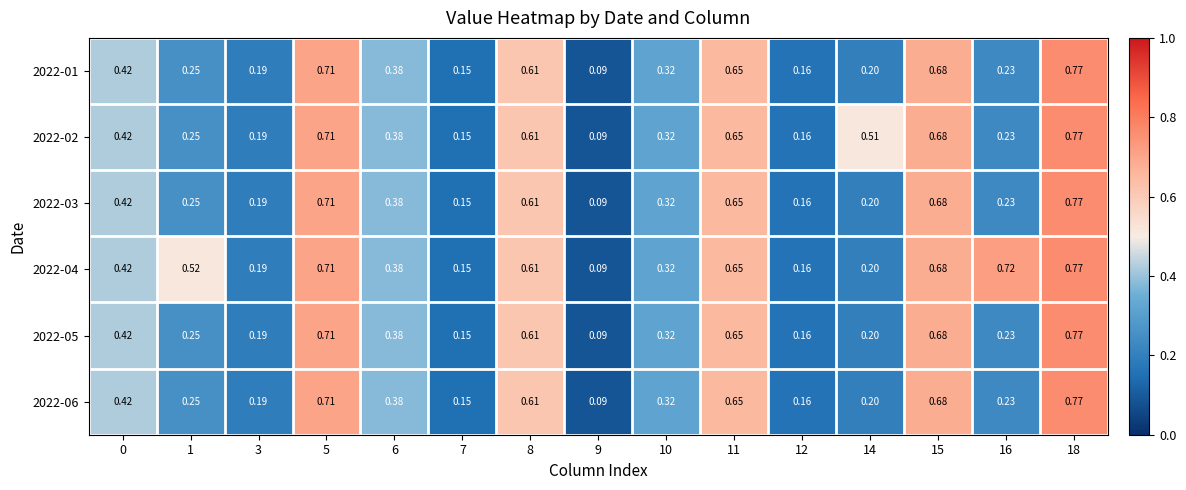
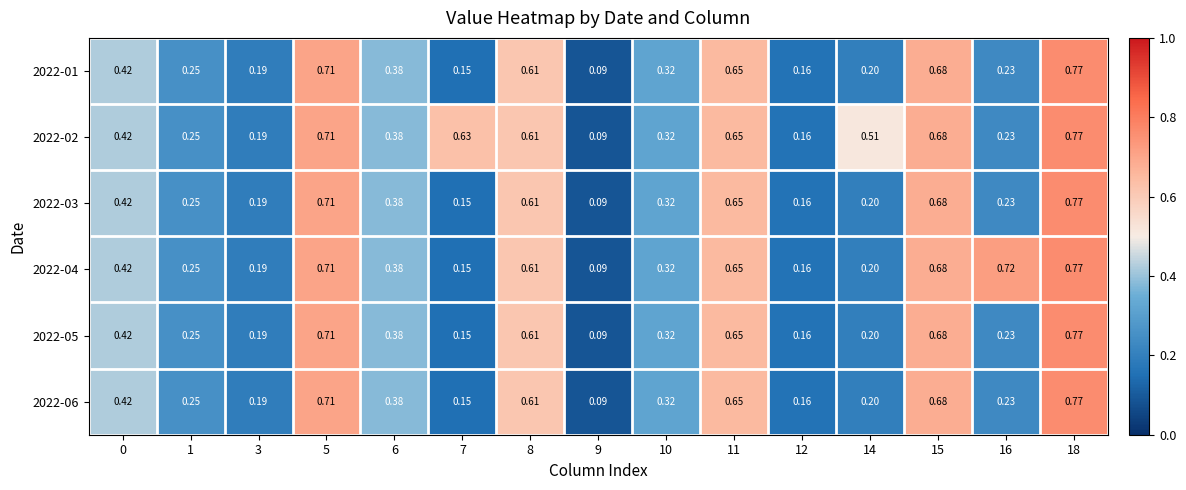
  {
    "2022-01": {
      "0": 0.42,
      "1": 0.25,
      "3": 0.19,
      "5": 0.71,
      "6": 0.38,
      "7": 0.15,
      "8": 0.61,
      "9": 0.09,
      "10": 0.32,
      "11": 0.65,
      "12": 0.16,
      "14": 0.20,
      "15": 0.68,
      "16": 0.23,
      "18": 0.77
    },
    "2022-02": {
      "0": 0.42,
      "1": 0.25,
      "3": 0.19,
      "5": 0.71,
      "6": 0.38,
-     "7": 0.15,
+     "7": 0.63,
      "8": 0.61,
      "9": 0.09,
      "10": 0.32,
      "11": 0.65,
      "12": 0.16,
      "14": 0.51,
      "15": 0.68,
      "16": 0.23,
      "18": 0.77
    },
    "2022-03": {
      "0": 0.42,
      "1": 0.25,
      "3": 0.19,
      "5": 0.71,
      "6": 0.38,
      "7": 0.15,
      "8": 0.61,
      "9": 0.09,
      "10": 0.32,
      "11": 0.65,
      "12": 0.16,
      "14": 0.20,
      "15": 0.68,
      "16": 0.23,
      "18": 0.77
    },
    "2022-04": {
      "0": 0.42,
-     "1": 0.52,
+     "1": 0.25,
      "3": 0.19,
      "5": 0.71,
      "6": 0.38,
      "7": 0.15,
      "8": 0.61,
      "9": 0.09,
      "10": 0.32,
      "11": 0.65,
      "12": 0.16,
      "14": 0.20,
      "15": 0.68,
      "16": 0.72,
      "18": 0.77
    },
    "2022-05": {
      "0": 0.42,
      "1": 0.25,
      "3": 0.19,
      "5": 0.71,
      "6": 0.38,
      "7": 0.15,
      "8": 0.61,
      "9": 0.09,
      "10": 0.32,
      "11": 0.65,
      "12": 0.16,
      "14": 0.20,
      "15": 0.68,
      "16": 0.23,
      "18": 0.77
    },
    "2022-06": {
      "0": 0.42,
      "1": 0.25,
      "3": 0.19,
      "5": 0.71,
      "6": 0.38,
      "7": 0.15,
      "8": 0.61,
      "9": 0.09,
      "10": 0.32,
      "11": 0.65,
      "12": 0.16,
      "14": 0.20,
      "15": 0.68,
      "16": 0.23,
      "18": 0.77
    }
  }
